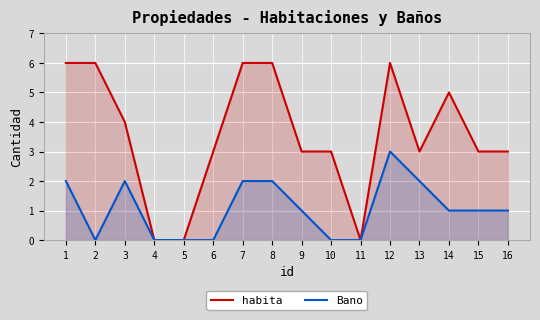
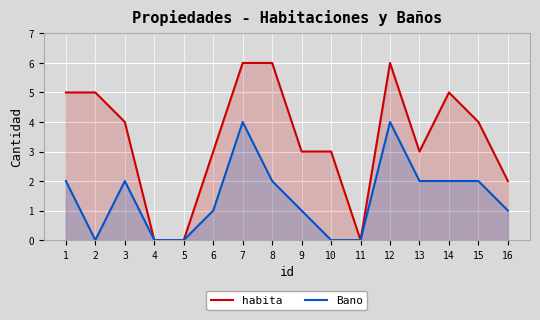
  {
    "habita": {
-     "1": 6,
-     "2": 6,
+     "1": 5,
+     "2": 5,
      "3": 4,
      "6": 3,
      "7": 6,
      "8": 6,
      "9": 3,
      "10": 3,
      "12": 6,
      "13": 3,
      "14": 5,
-     "15": 3,
-     "16": 3
+     "15": 4,
+     "16": 2
    },
    "Bano": {
      "1": 2,
      "2": 0,
      "3": 2,
-     "6": 0,
-     "7": 2,
+     "6": 1,
+     "7": 4,
      "8": 2,
      "9": 1,
      "10": 0,
-     "12": 3,
+     "12": 4,
      "13": 2,
-     "14": 1,
-     "15": 1,
+     "14": 2,
+     "15": 2,
      "16": 1
    }
  }
